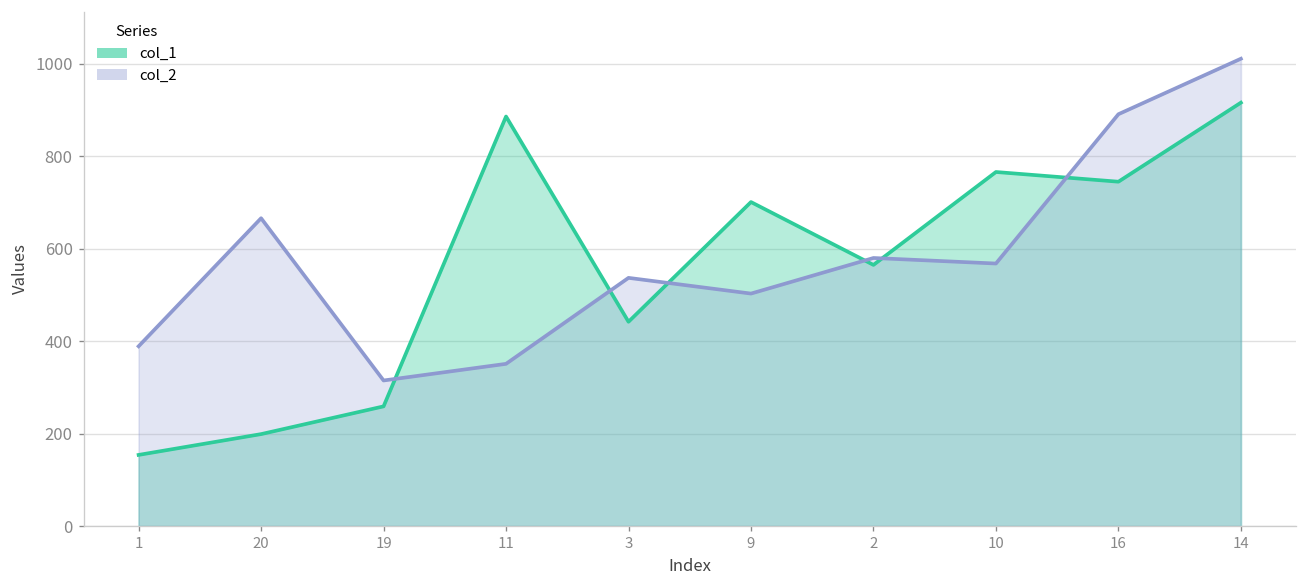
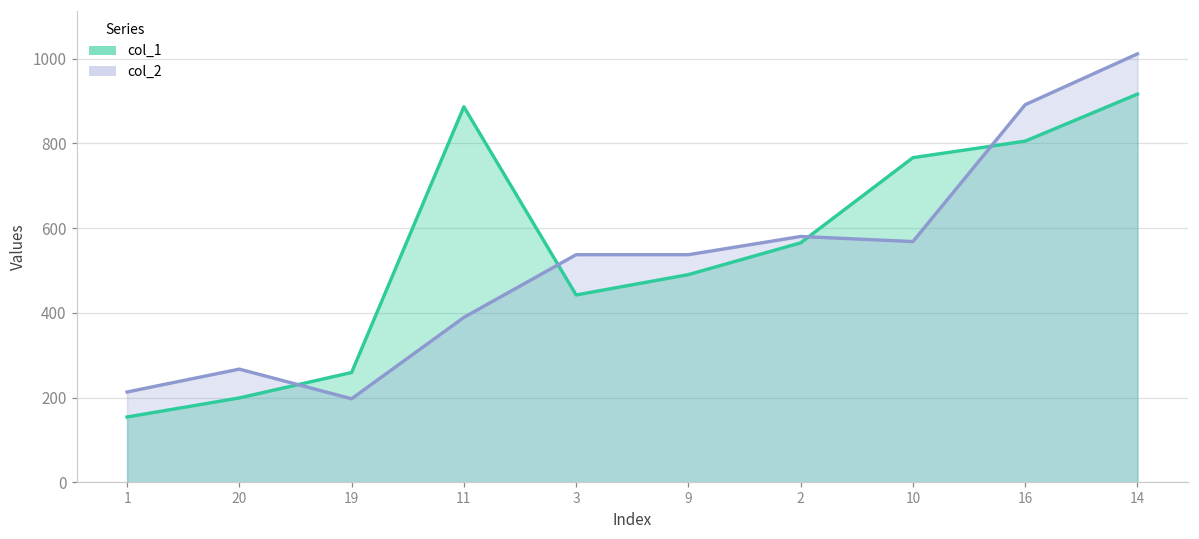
  {
    "col_1": {
      "1": 150,
      "20": 200,
      "19": 260,
      "11": 890,
      "3": 440,
-     "9": 700,
+     "9": 490,
      "2": 570,
      "10": 770,
-     "16": 750,
+     "16": 810,
      "14": 920
    },
    "col_2": {
-     "1": 390,
-     "20": 670,
-     "19": 320,
-     "11": 350,
+     "1": 210,
+     "20": 270,
+     "19": 200,
+     "11": 390,
      "3": 540,
-     "9": 500,
+     "9": 540,
      "2": 580,
      "10": 570,
      "16": 890,
      "14": 1010
    }
  }
